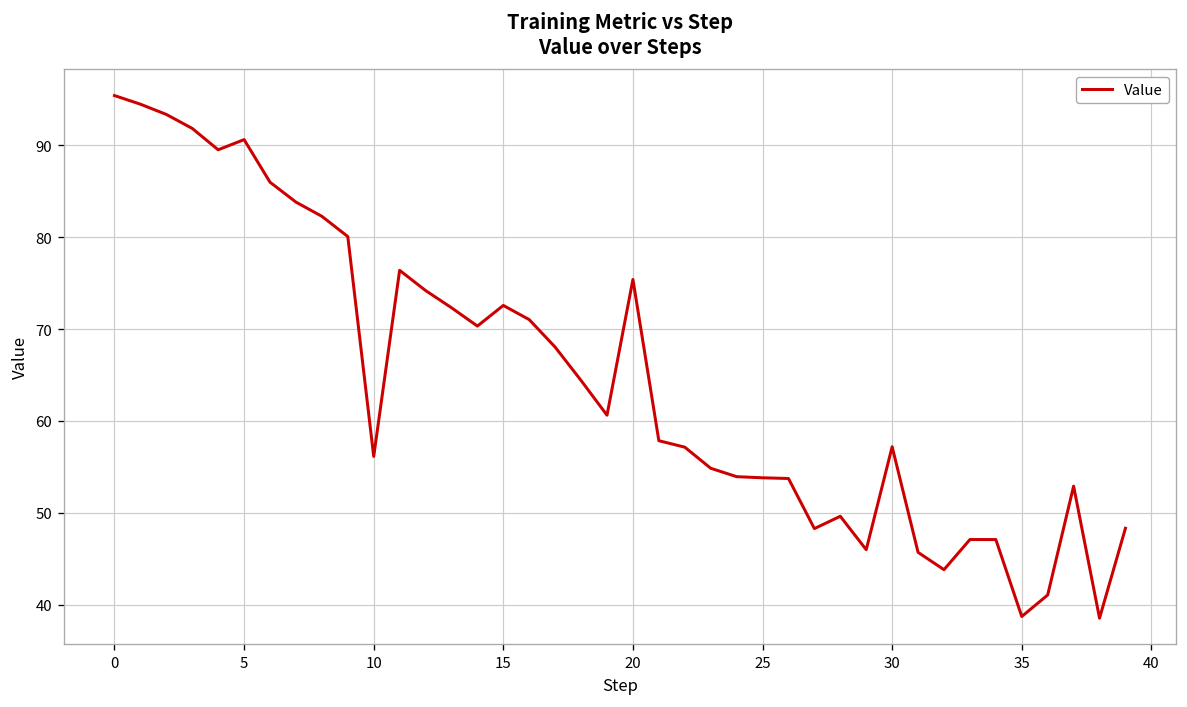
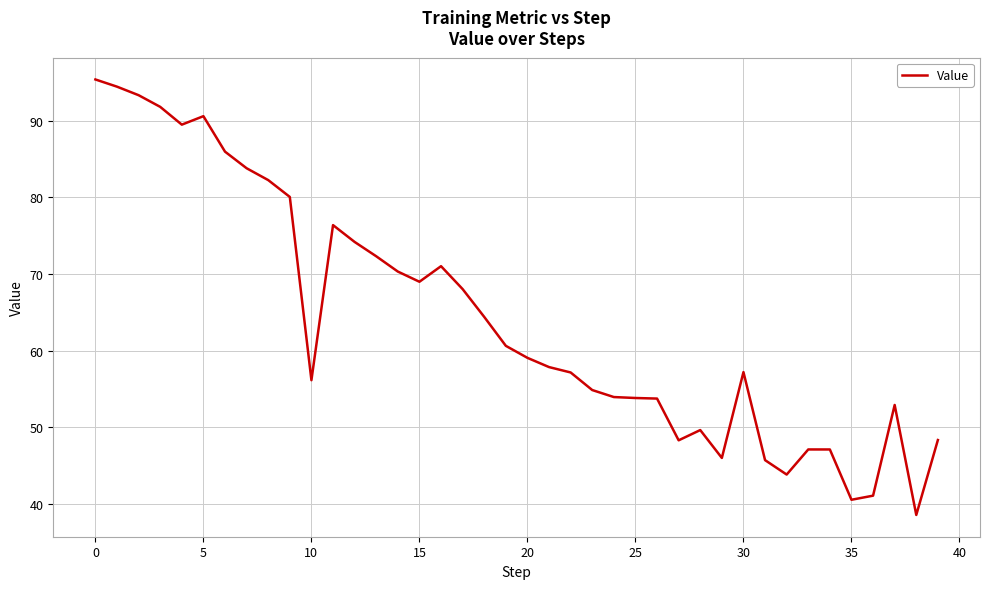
  {
    "0": 95,
    "5": 91,
    "10": 56,
-   "15": 73,
-   "20": 75,
+   "15": 69,
+   "20": 59,
    "25": 54,
    "30": 57,
-   "35": 39
+   "35": 41
  }
